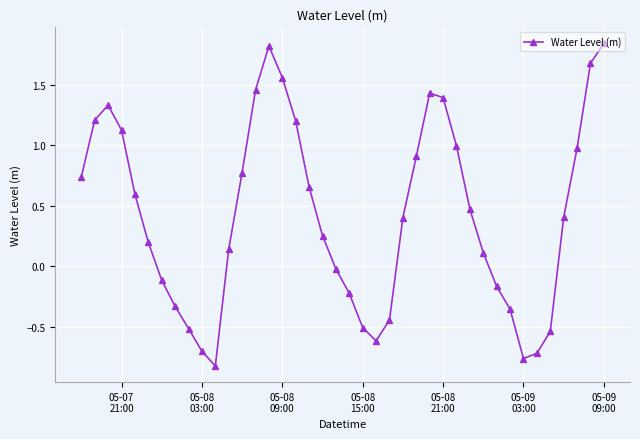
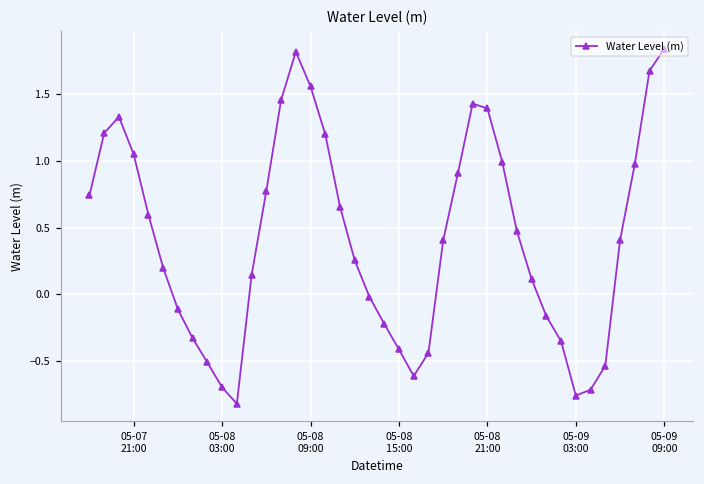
  {
-   "05-07 21:00": 1.13,
+   "05-07 21:00": 1.05,
    "05-08 03:00": -0.70,
    "05-08 09:00": 1.56,
-   "05-08 15:00": -0.51,
+   "05-08 15:00": -0.42,
    "05-08 21:00": 1.39,
    "05-09 03:00": -0.76
  }
